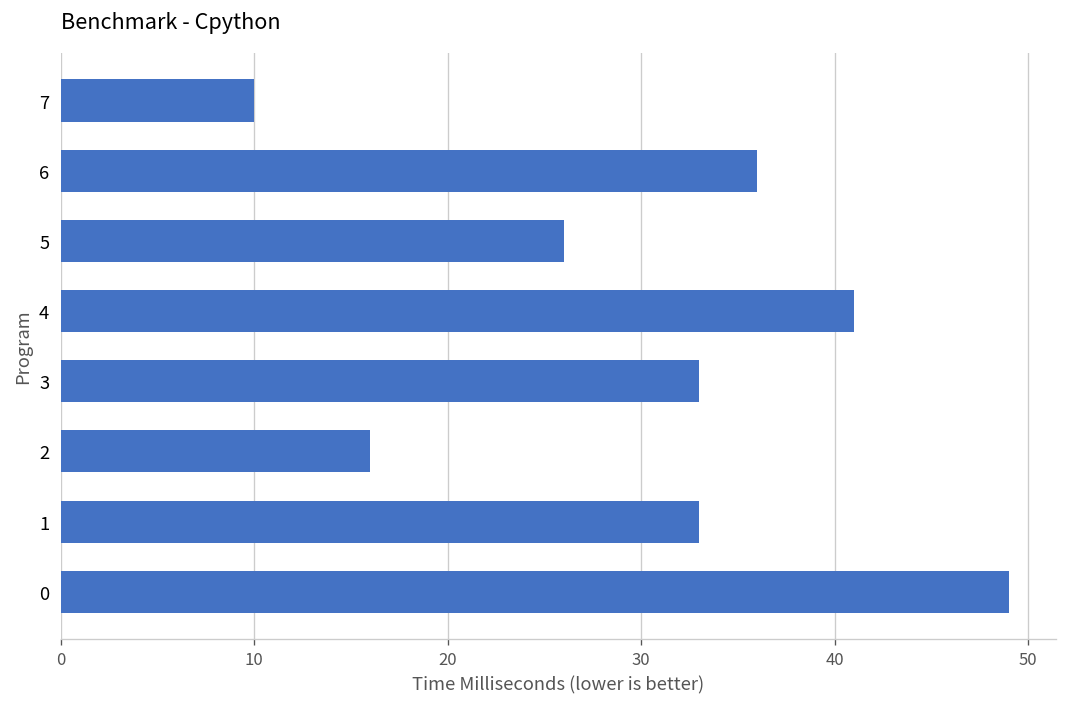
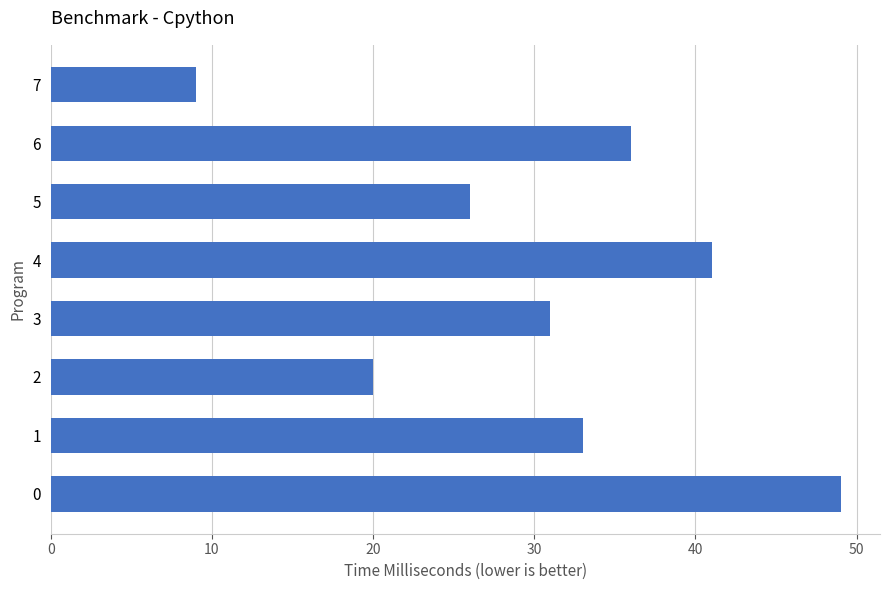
  {
-   "7": 10,
+   "7": 9,
    "6": 36,
    "5": 26,
    "4": 41,
-   "3": 33,
-   "2": 16,
+   "3": 31,
+   "2": 20,
    "1": 33,
    "0": 49
  }
